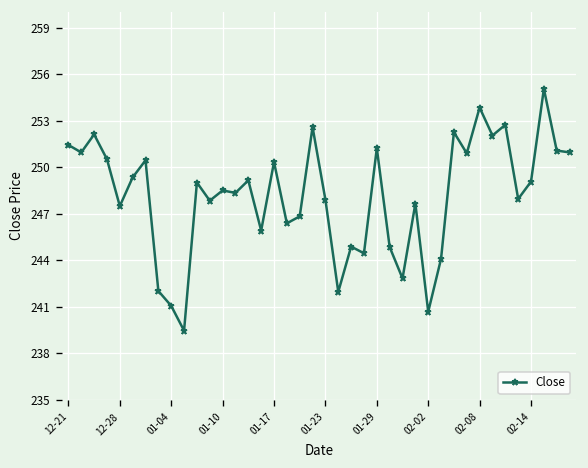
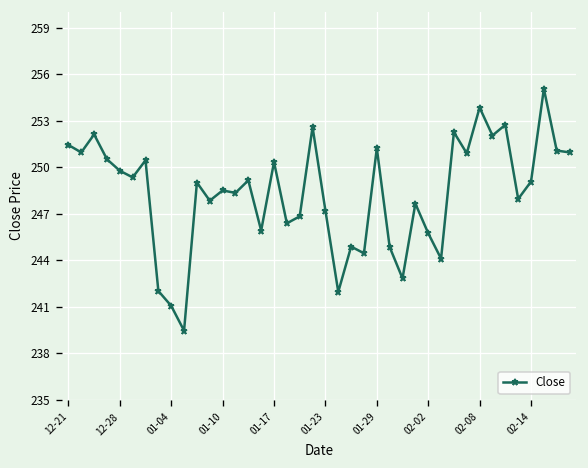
  {
    "12-21": 251.4,
-   "12-28": 247.5,
+   "12-28": 249.8,
    "01-04": 241.1,
    "01-10": 248.5,
    "01-17": 250.3,
-   "01-23": 247.9,
+   "01-23": 247.2,
    "01-29": 251.2,
-   "02-02": 240.7,
+   "02-02": 245.7,
    "02-08": 253.8,
    "02-14": 249.1
  }
